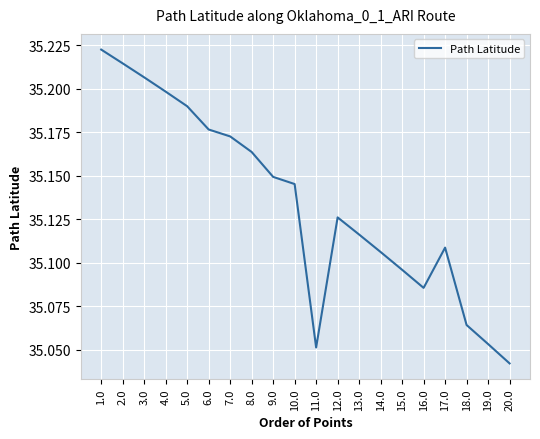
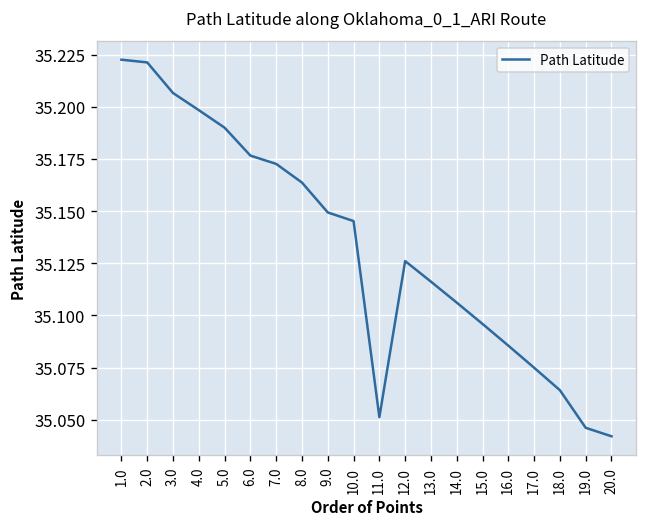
  {
    "1.0": 35.223,
-   "2.0": 35.215,
+   "2.0": 35.221,
    "3.0": 35.207,
    "4.0": 35.198,
    "5.0": 35.190,
    "6.0": 35.177,
    "7.0": 35.173,
    "8.0": 35.164,
    "9.0": 35.149,
    "10.0": 35.145,
    "11.0": 35.051,
    "12.0": 35.126,
    "13.0": 35.116,
    "14.0": 35.106,
    "15.0": 35.096,
    "16.0": 35.086,
-   "17.0": 35.109,
+   "17.0": 35.075,
    "18.0": 35.064,
-   "19.0": 35.053,
+   "19.0": 35.046,
    "20.0": 35.042
  }
